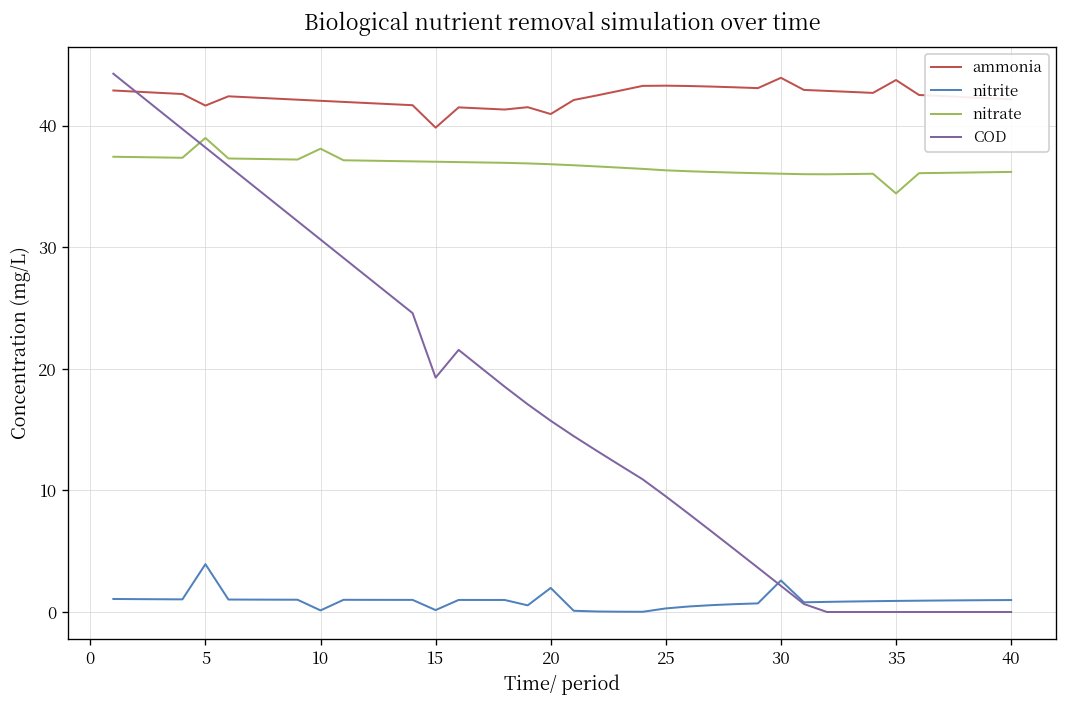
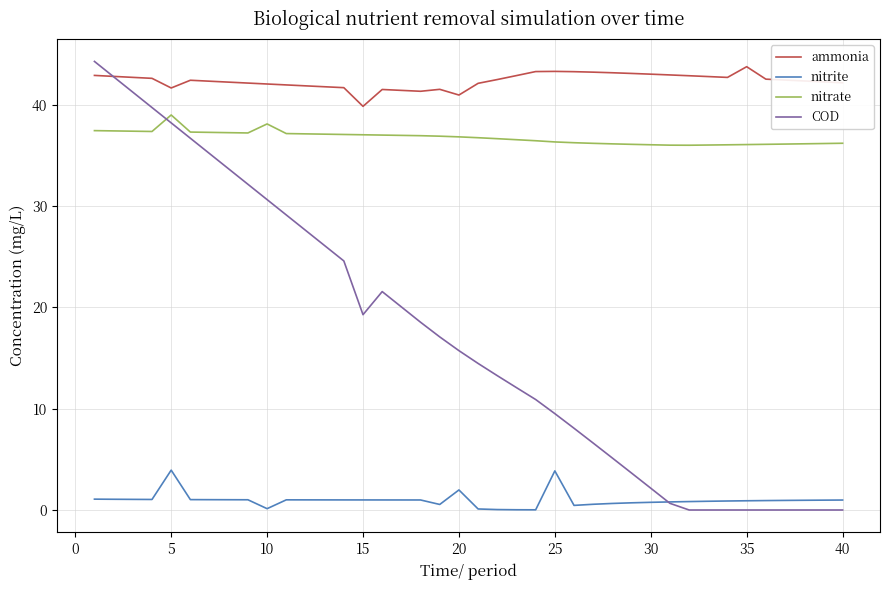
  {
    "ammonia": {
      "5": 41.7,
      "10": 42.0,
      "15": 39.8,
      "20": 41.0,
      "25": 43.3,
-     "30": 43.9,
+     "30": 43.0,
      "35": 43.8
    },
    "nitrite": {
      "5": 3.9,
      "10": 0.1,
-     "15": 0.2,
+     "15": 1.0,
      "20": 2.0,
-     "25": 0.3,
-     "30": 2.6,
+     "25": 3.9,
+     "30": 0.8,
      "35": 0.9,
      "40": 1.0
    },
    "nitrate": {
      "5": 39.0,
      "10": 38.1,
      "15": 37.0,
      "20": 36.8,
      "25": 36.3,
      "30": 36.0,
-     "35": 34.4,
+     "35": 36.1,
      "40": 36.2
    },
    "COD": {
      "5": 38.2,
      "10": 30.6,
      "15": 19.3,
      "20": 15.7,
      "25": 9.5,
      "30": 2.2,
      "35": 0.0,
      "40": 0.0
    }
  }
